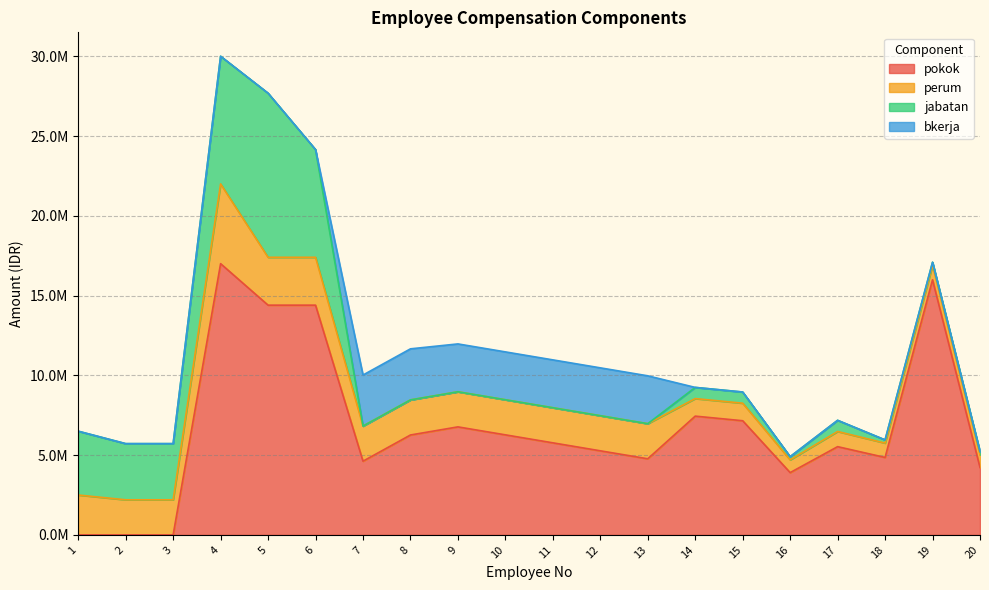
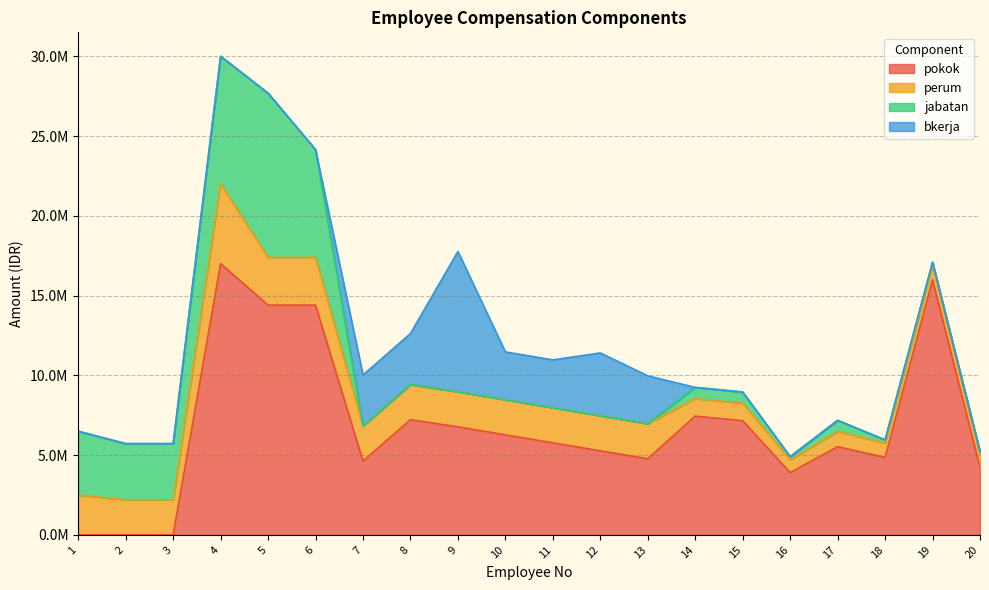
  {
    "pokok": {
      "1": 0,
      "2": 0,
      "3": 0,
      "4": 17000000,
      "5": 14400000,
      "6": 14400000,
      "7": 4600000,
-     "8": 6300000,
+     "8": 7200000,
      "9": 6800000,
      "10": 6300000,
      "11": 5800000,
      "12": 5300000,
      "13": 4800000,
      "14": 7400000,
      "15": 7200000,
      "16": 3900000,
      "17": 5500000,
      "18": 4900000,
      "19": 16000000,
      "20": 4200000
    },
    "perum": {
      "1": 2500000,
      "2": 2200000,
      "3": 2200000,
      "4": 5000000,
      "5": 3000000,
      "6": 3000000,
      "14": 1100000,
      "15": 1100000,
      "16": 800000,
      "17": 1000000,
      "18": 900000,
      "19": 900000,
      "20": 800000
    },
    "bkerja": {
      "7": 3200000,
      "8": 3200000,
-     "9": 3000000,
+     "9": 8800000,
      "10": 3000000,
      "11": 3000000,
-     "12": 3000000,
+     "12": 3900000,
      "13": 3000000
    }
  }
